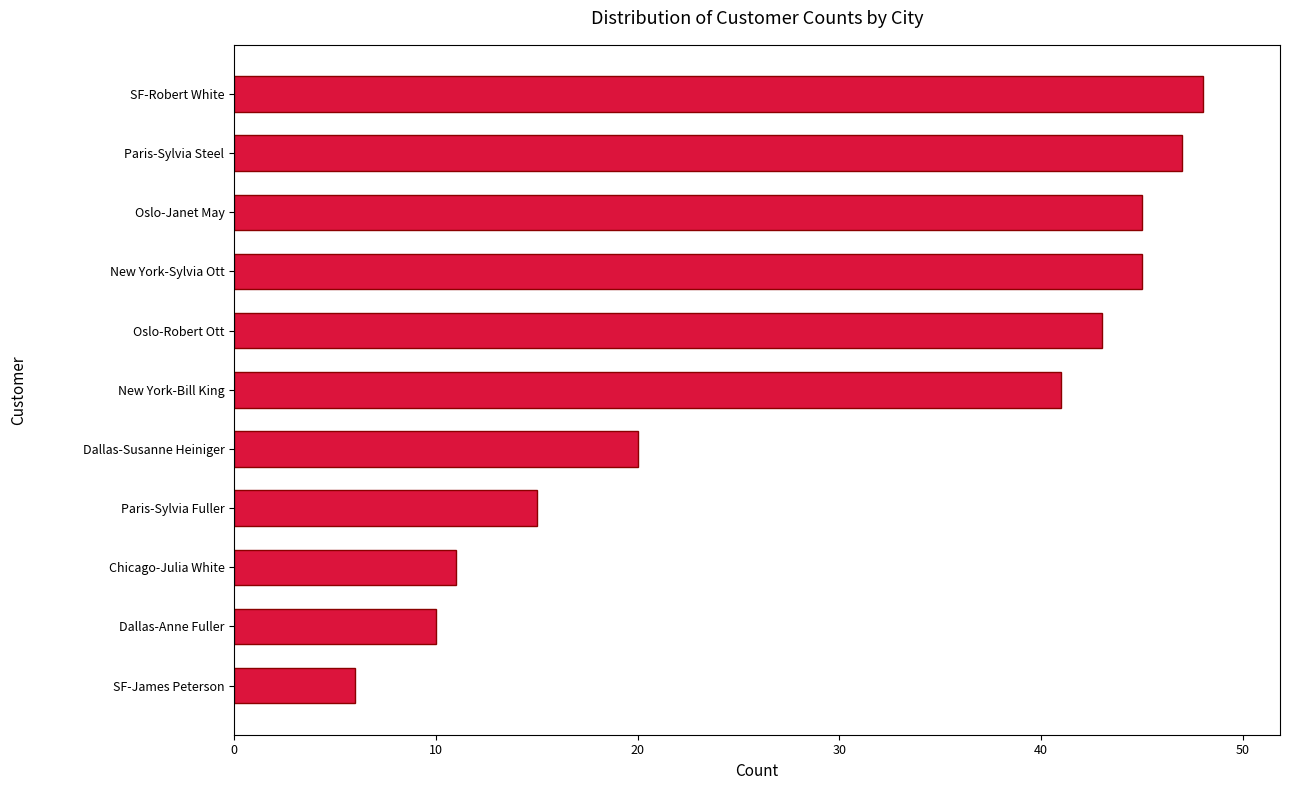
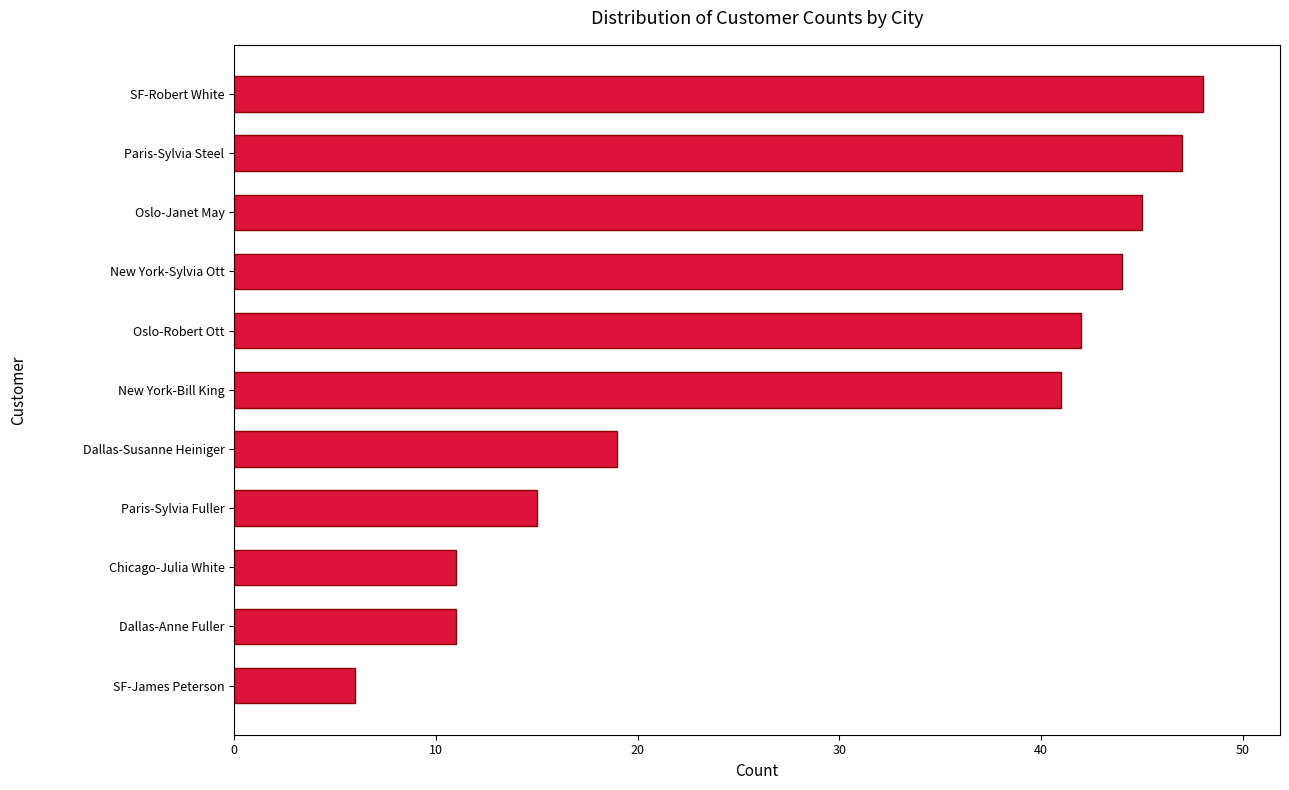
  {
    "SF-Robert White": 48,
    "Paris-Sylvia Steel": 47,
    "Oslo-Janet May": 45,
-   "New York-Sylvia Ott": 45,
-   "Oslo-Robert Ott": 43,
+   "New York-Sylvia Ott": 44,
+   "Oslo-Robert Ott": 42,
    "New York-Bill King": 41,
-   "Dallas-Susanne Heiniger": 20,
+   "Dallas-Susanne Heiniger": 19,
    "Paris-Sylvia Fuller": 15,
    "Chicago-Julia White": 11,
-   "Dallas-Anne Fuller": 10,
+   "Dallas-Anne Fuller": 11,
    "SF-James Peterson": 6
  }
